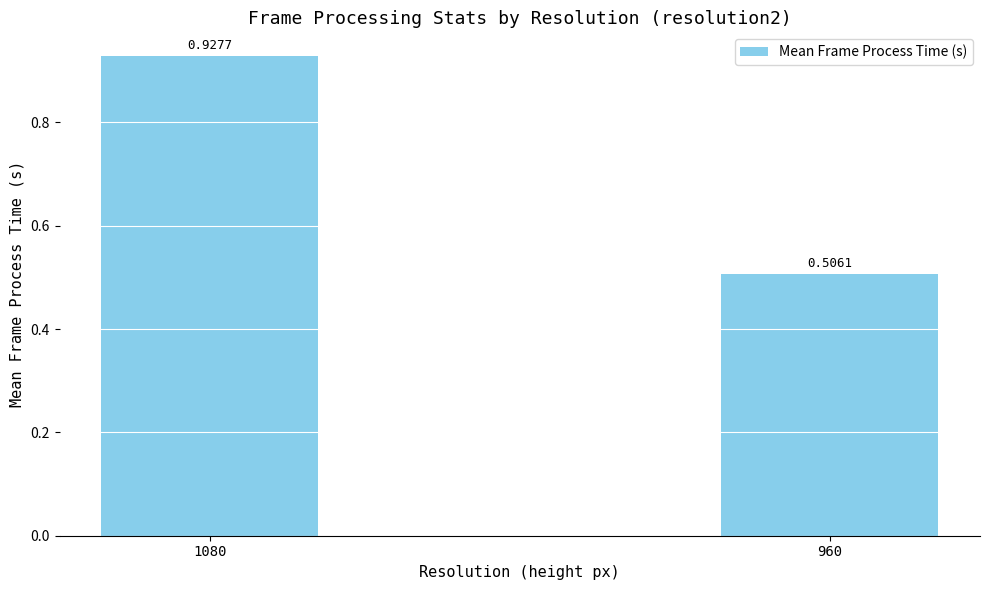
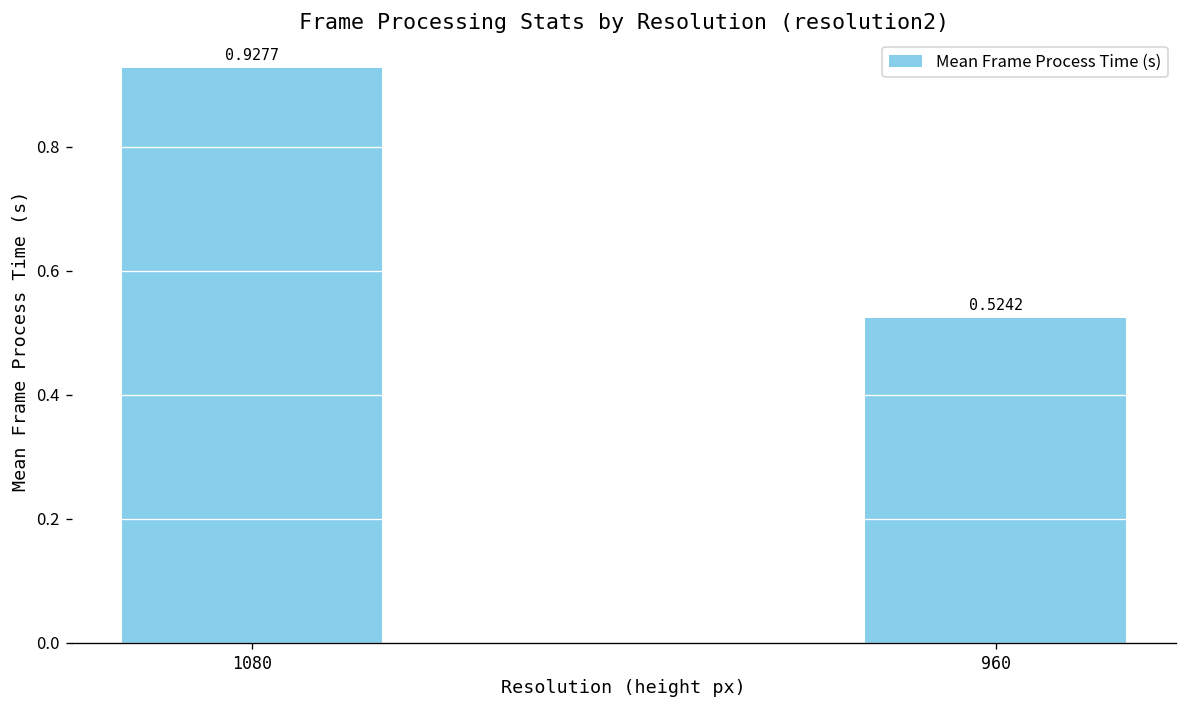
  {
    "1080": 0.9277,
-   "960": 0.5061
+   "960": 0.5242
  }
